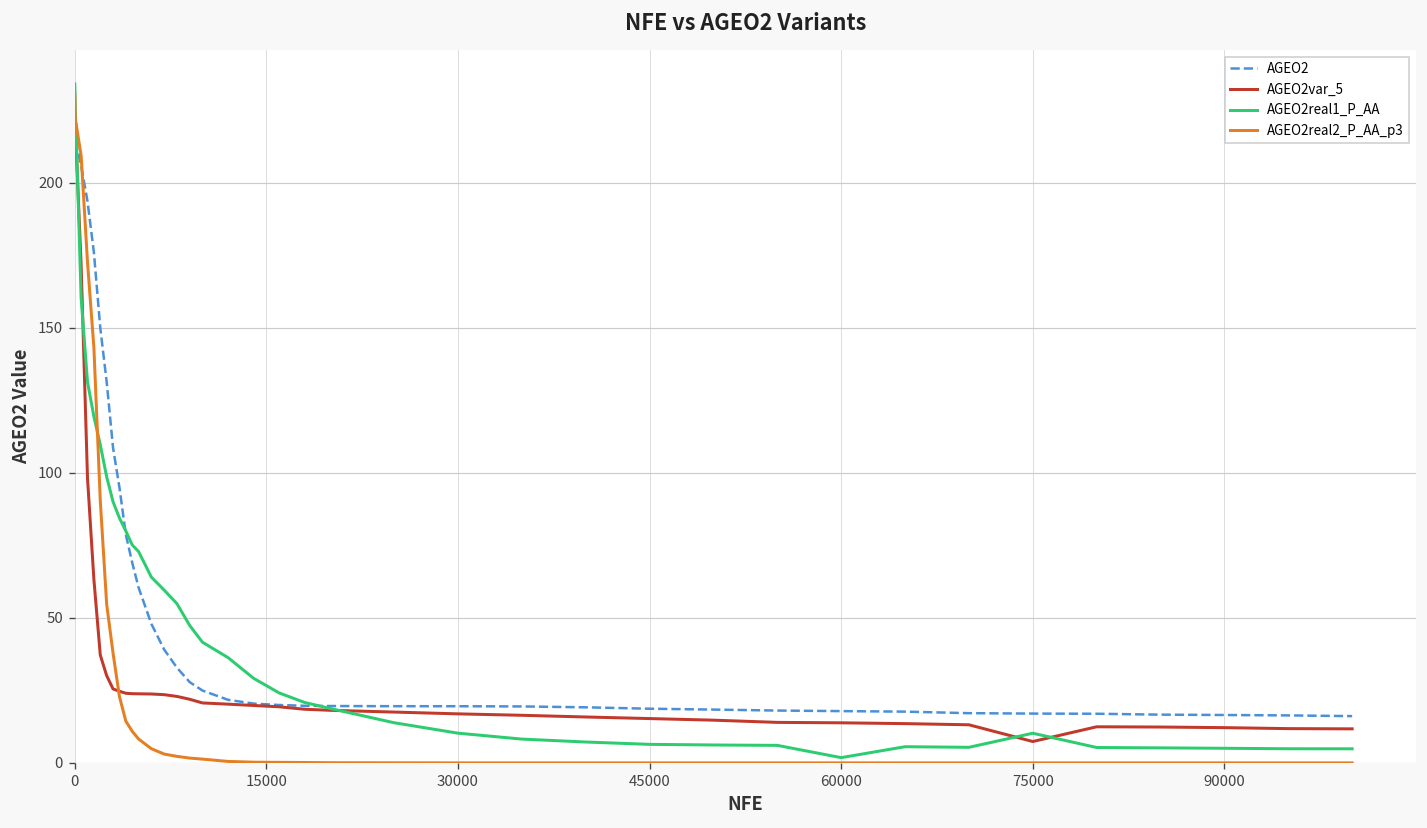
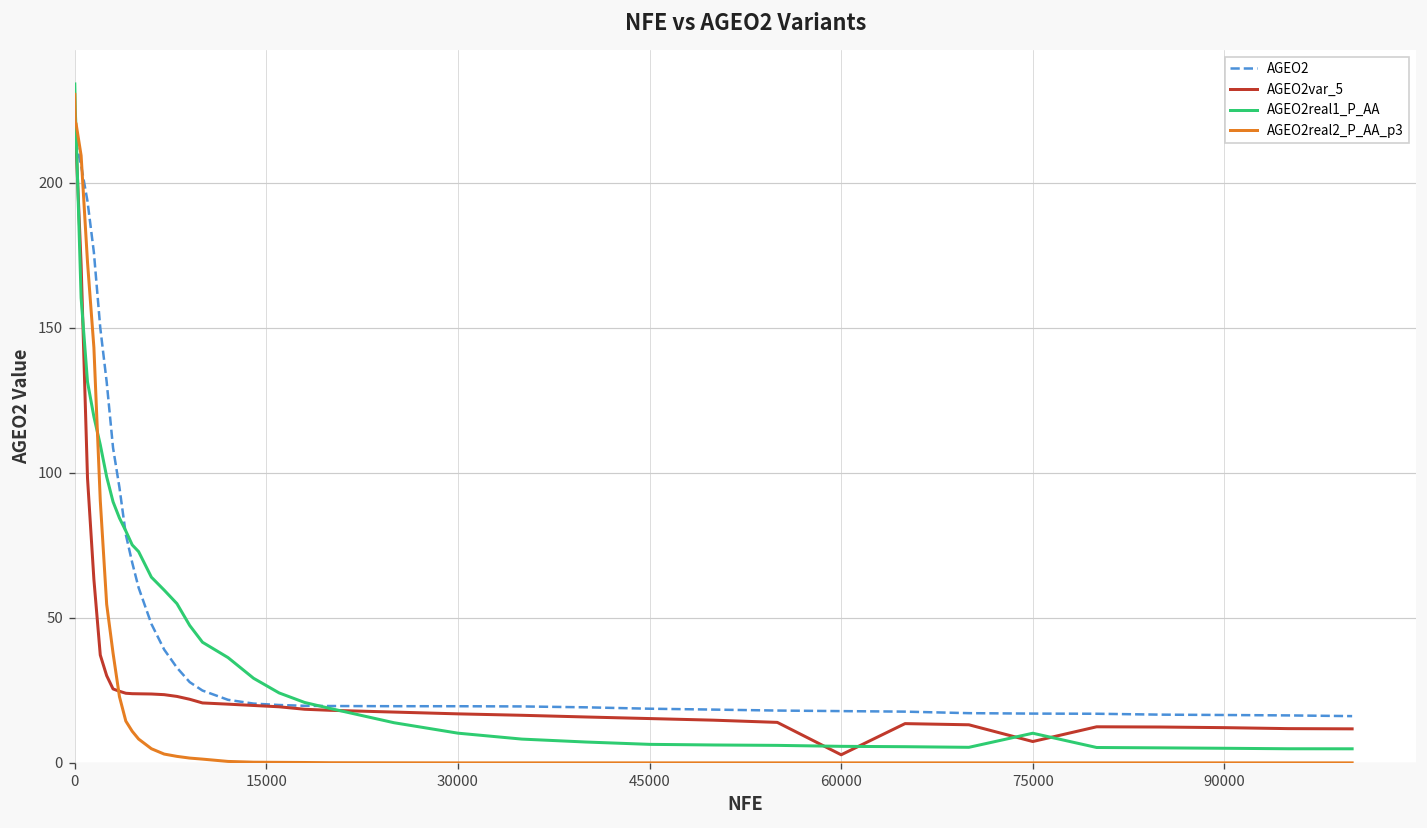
  {
    "AGEO2": {
      "30000": 20,
      "45000": 19,
      "60000": 18,
      "75000": 17,
      "90000": 17
    },
    "AGEO2var_5": {
      "30000": 17,
      "45000": 15,
-     "60000": 14,
+     "60000": 3,
      "75000": 7,
      "90000": 12
    },
    "AGEO2real1_P_AA": {
      "30000": 10,
      "45000": 6,
-     "60000": 2,
+     "60000": 6,
      "75000": 10,
      "90000": 5
    },
    "AGEO2real2_P_AA_p3": {
      "30000": 0,
      "45000": 0,
      "60000": 0,
      "75000": 0,
      "90000": 0
    }
  }
